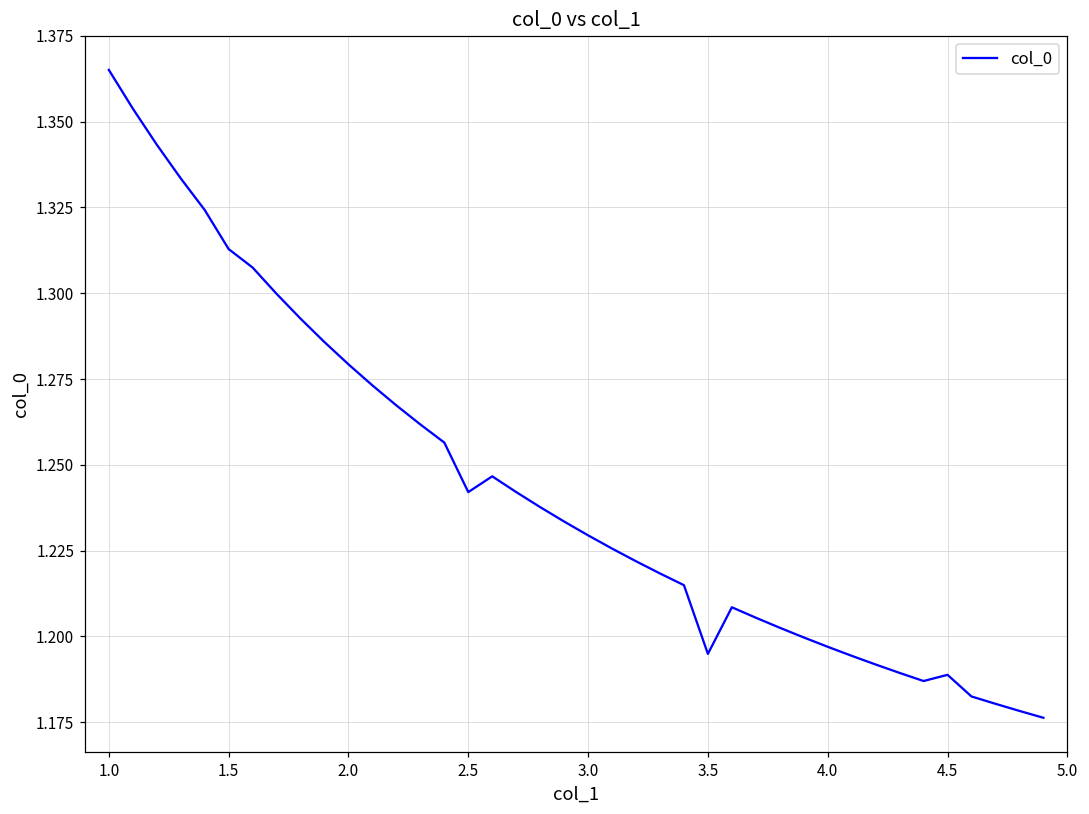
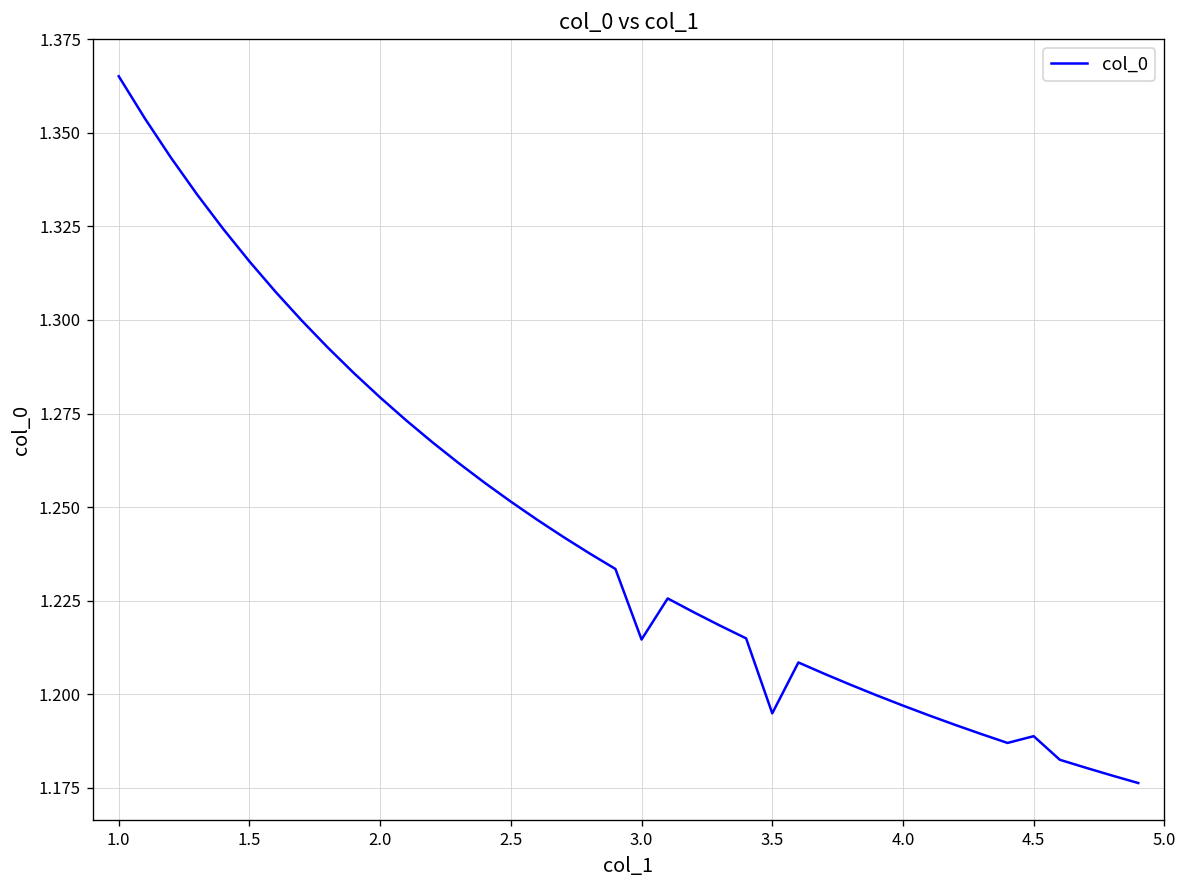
  {
    "1.0": 1.365,
-   "1.5": 1.313,
+   "1.5": 1.316,
    "2.0": 1.279,
-   "2.5": 1.242,
-   "3.0": 1.229,
+   "2.5": 1.251,
+   "3.0": 1.215,
    "3.5": 1.195,
    "4.0": 1.197,
    "4.5": 1.189
  }
